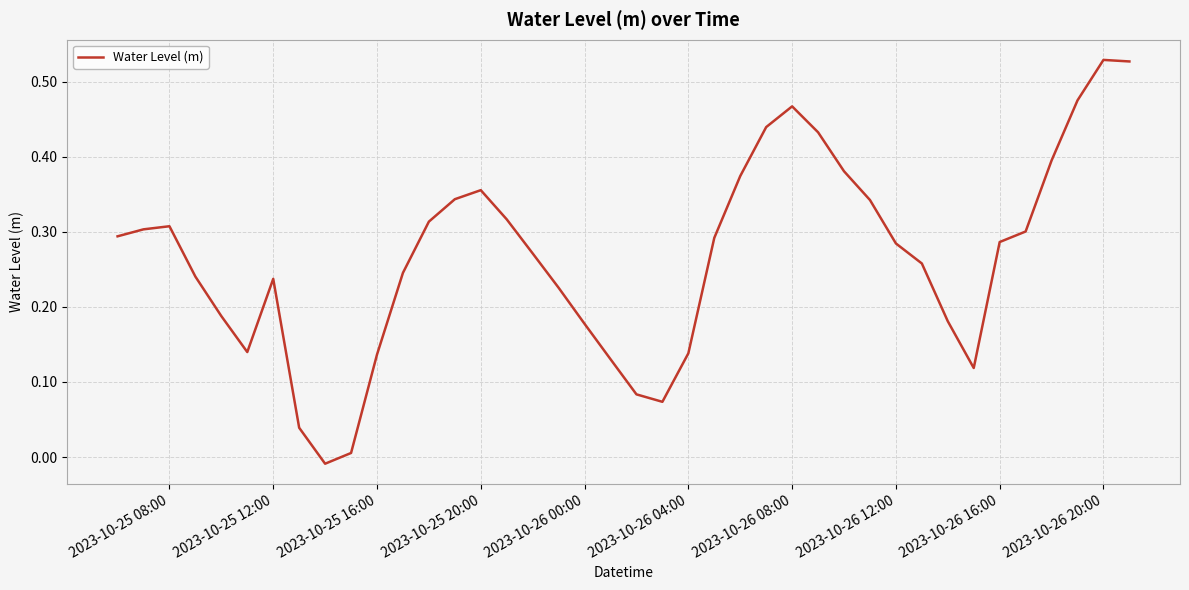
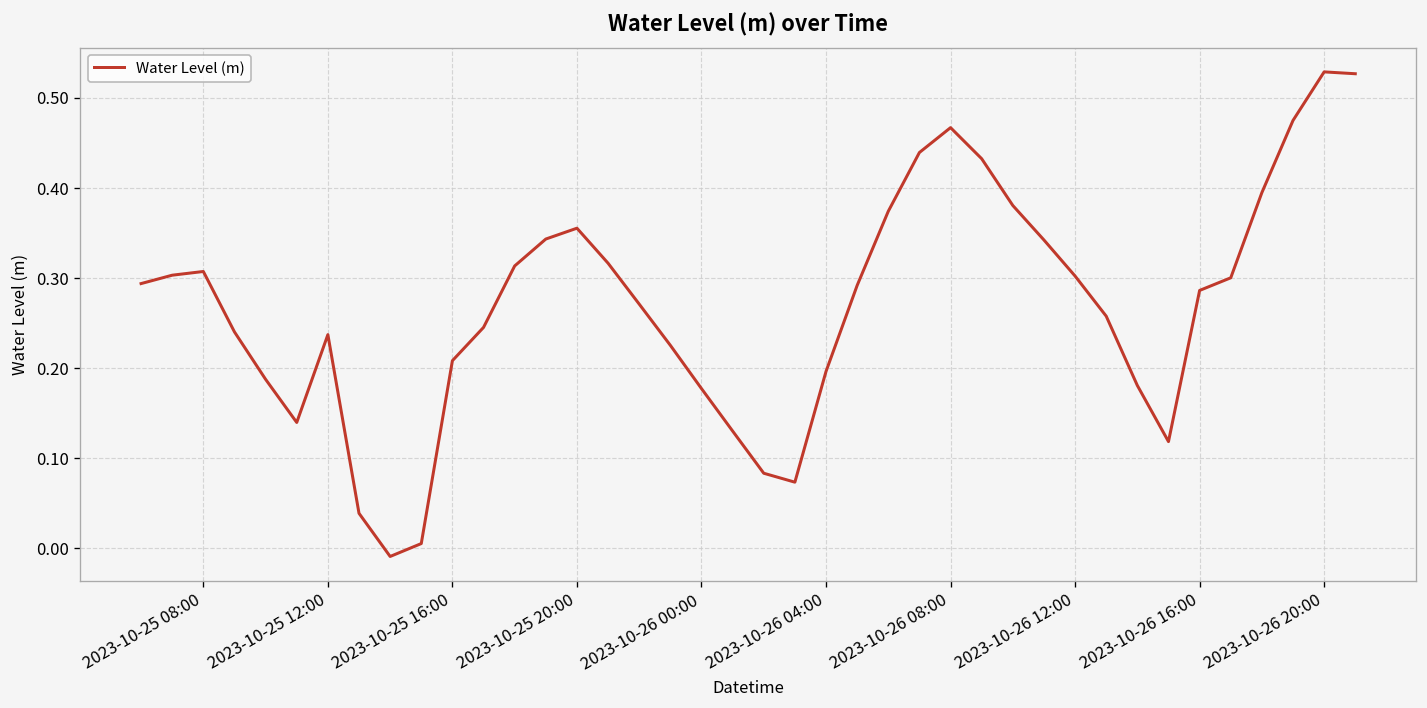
  {
    "2023-10-25 08:00": 0.31,
    "2023-10-25 12:00": 0.24,
-   "2023-10-25 16:00": 0.14,
+   "2023-10-25 16:00": 0.21,
    "2023-10-25 20:00": 0.36,
    "2023-10-26 00:00": 0.18,
-   "2023-10-26 04:00": 0.14,
+   "2023-10-26 04:00": 0.20,
    "2023-10-26 08:00": 0.47,
-   "2023-10-26 12:00": 0.28,
+   "2023-10-26 12:00": 0.30,
    "2023-10-26 16:00": 0.29,
    "2023-10-26 20:00": 0.53
  }
